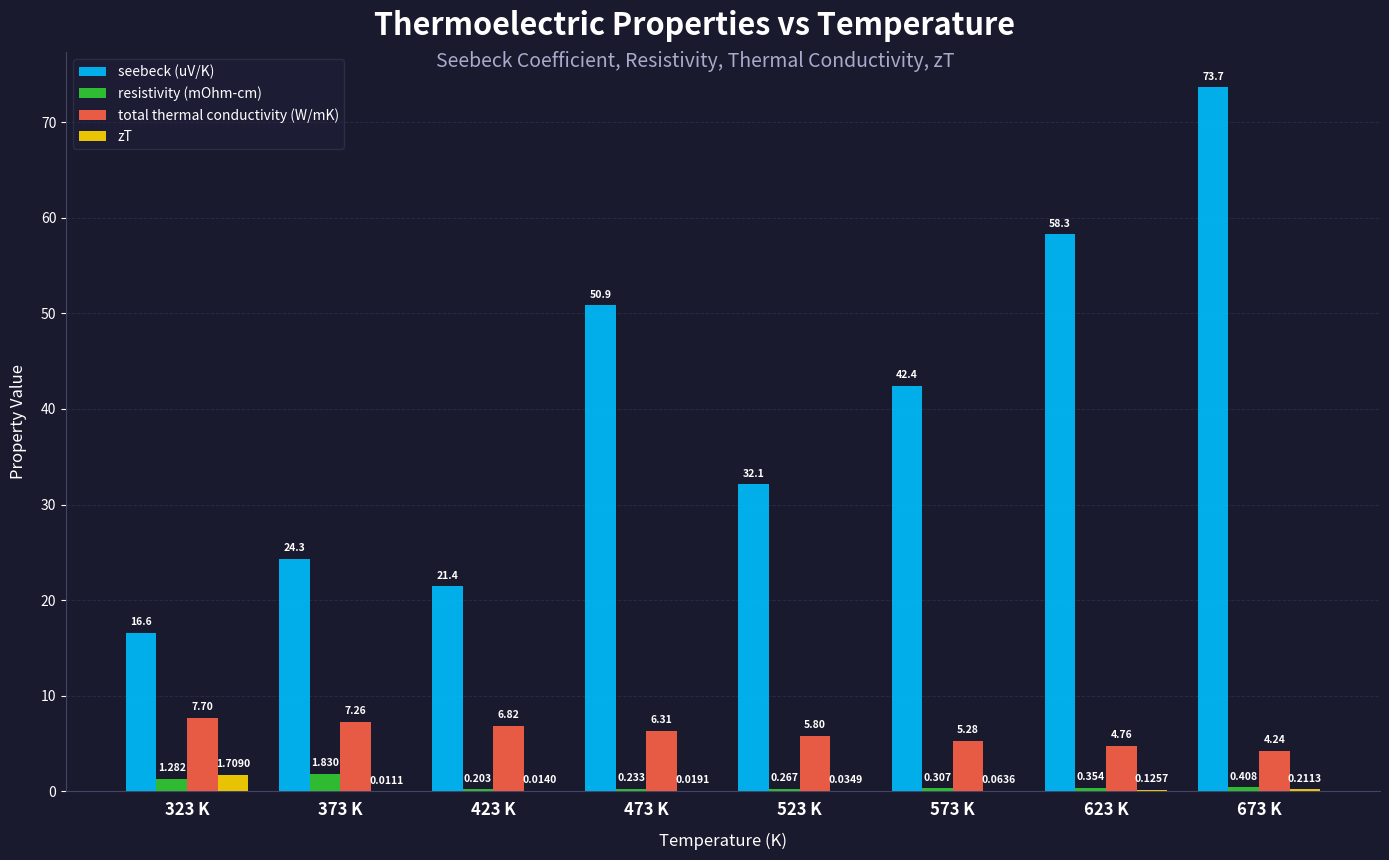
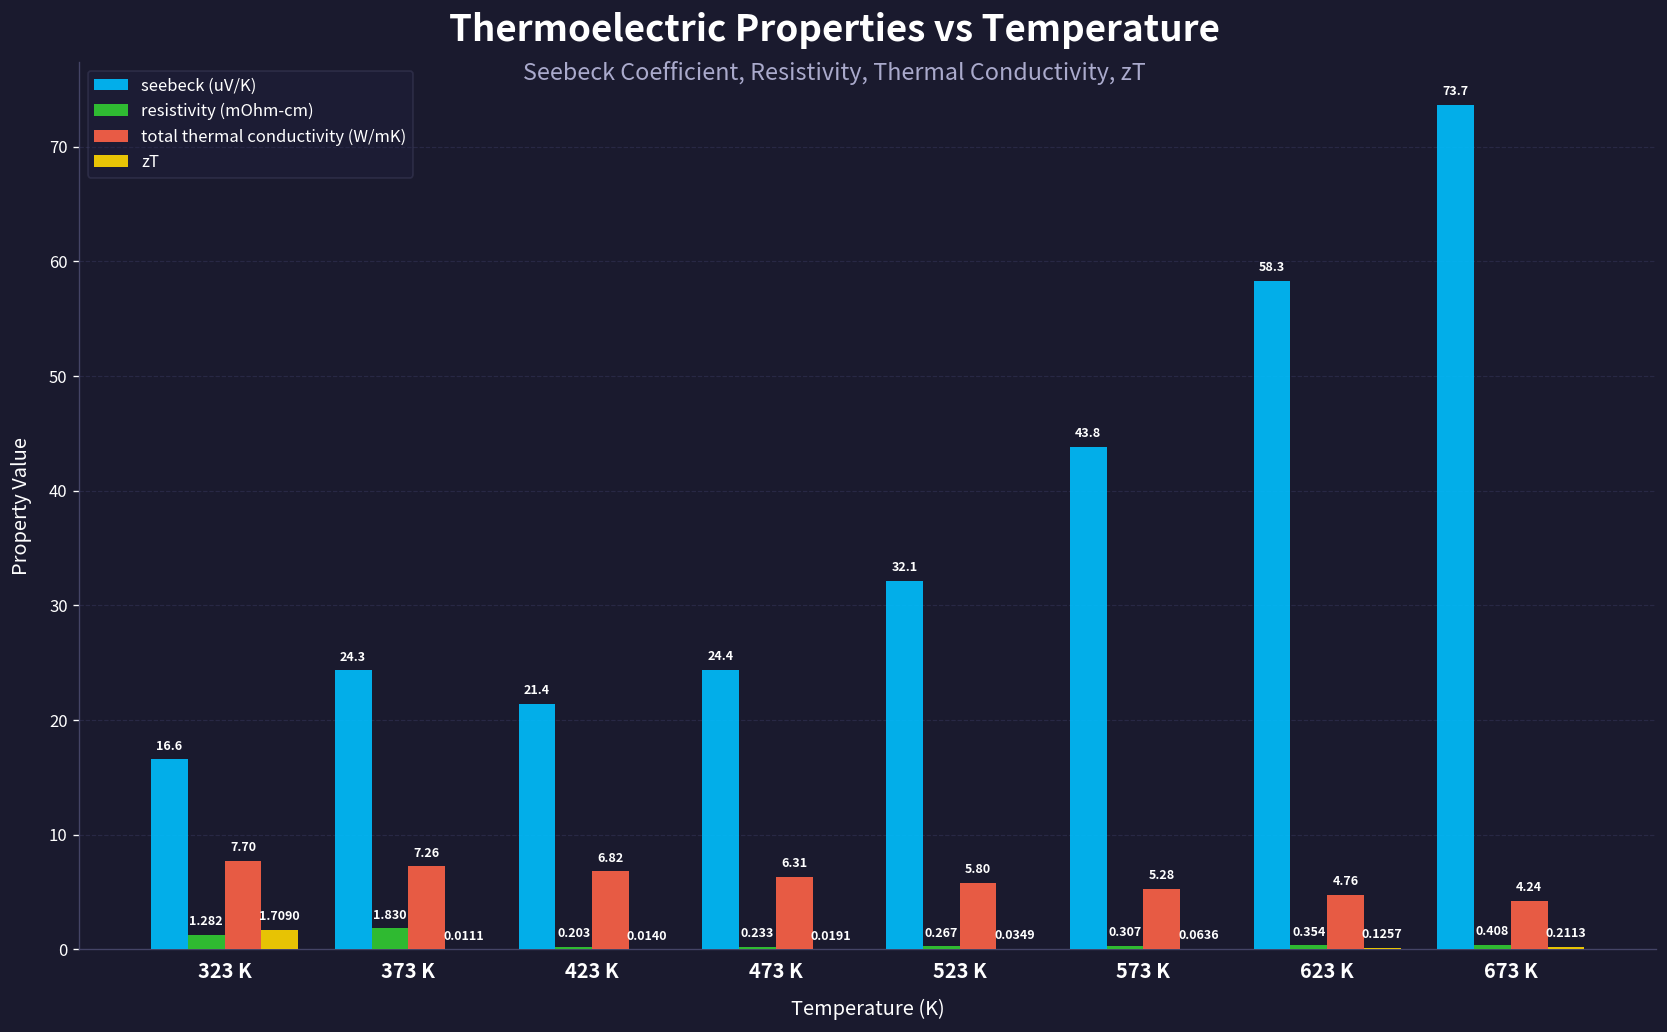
  {
    "seebeck (uV/K)": {
      "323 K": 16.6,
      "373 K": 24.3,
      "423 K": 21.4,
-     "473 K": 50.9,
+     "473 K": 24.4,
      "523 K": 32.1,
-     "573 K": 42.4,
+     "573 K": 43.8,
      "623 K": 58.3,
      "673 K": 73.7
    },
    "resistivity (mOhm-cm)": {
      "323 K": 1.282,
      "373 K": 1.830,
      "423 K": 0.203,
      "473 K": 0.233,
      "523 K": 0.267,
      "573 K": 0.307,
      "623 K": 0.354,
      "673 K": 0.408
    },
    "total thermal conductivity (W/mK)": {
      "323 K": 7.70,
      "373 K": 7.26,
      "423 K": 6.82,
      "473 K": 6.31,
      "523 K": 5.80,
      "573 K": 5.28,
      "623 K": 4.76,
      "673 K": 4.24
    },
    "zT": {
      "323 K": 1.7090,
      "373 K": 0.0111,
      "423 K": 0.0140,
      "473 K": 0.0191,
      "523 K": 0.0349,
      "573 K": 0.0636,
      "623 K": 0.1257,
      "673 K": 0.2113
    }
  }
